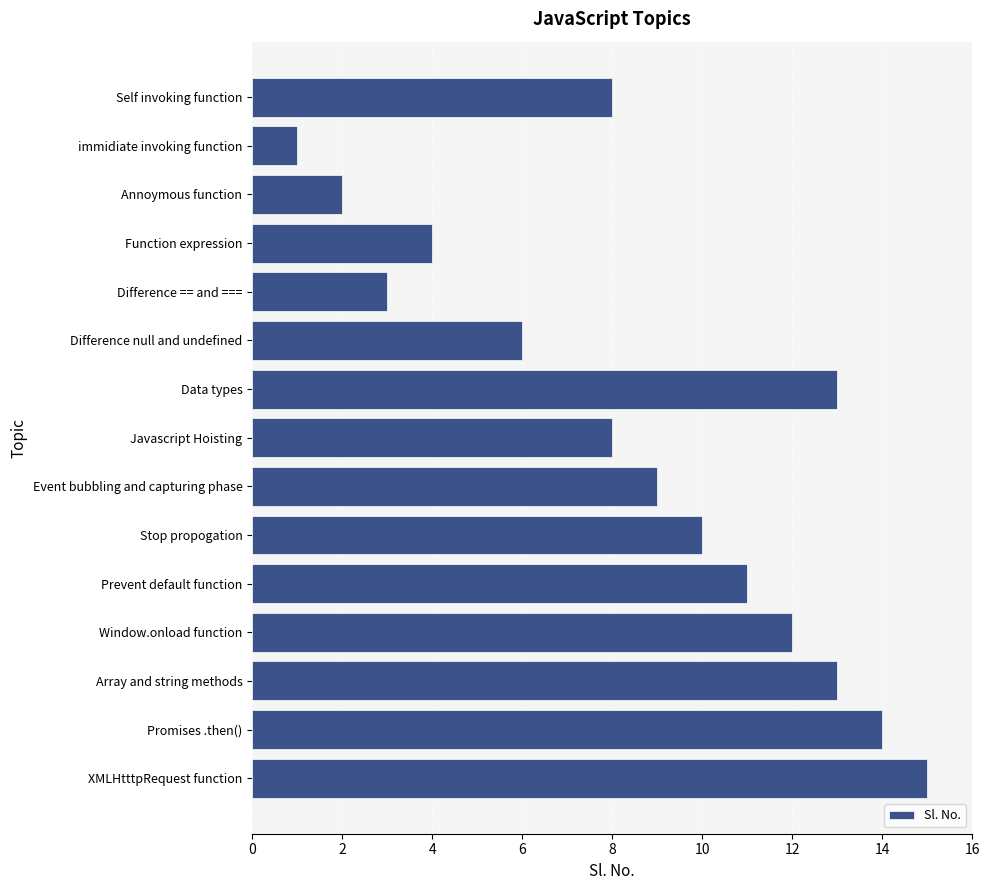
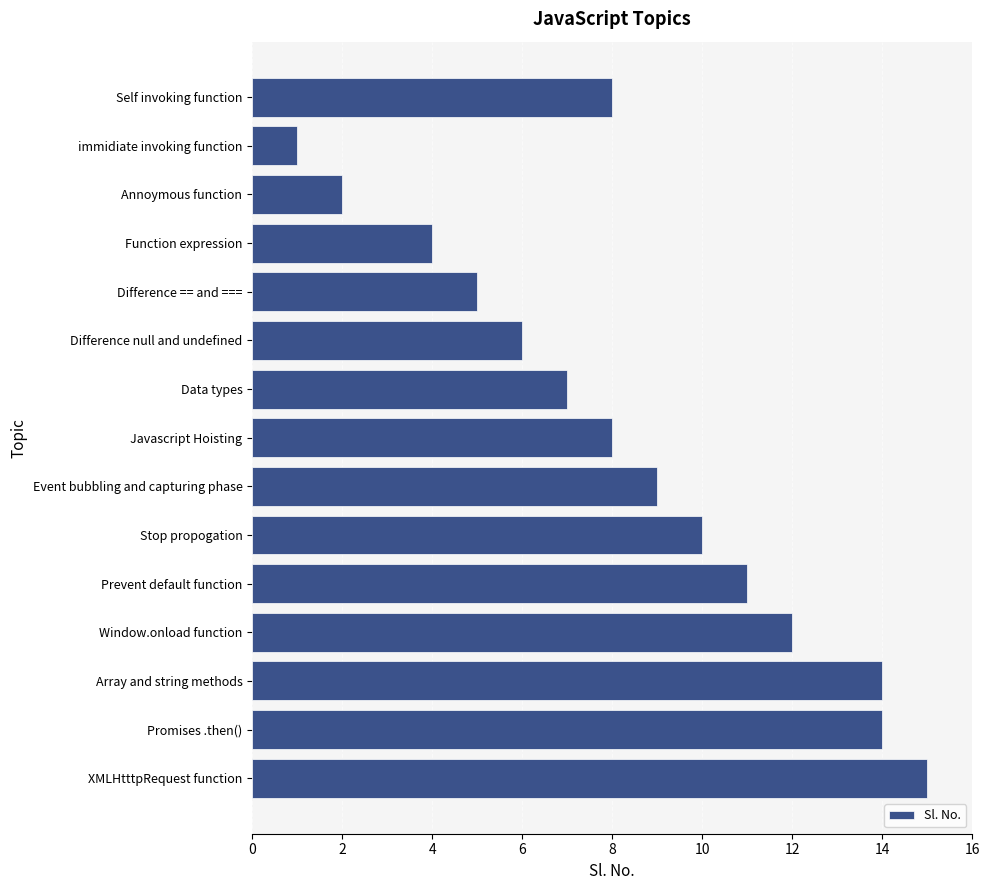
  {
    "Self invoking function": 8,
    "immidiate invoking function": 1,
    "Annoymous function": 2,
    "Function expression": 4,
-   "Difference == and ===": 3,
+   "Difference == and ===": 5,
    "Difference null and undefined": 6,
-   "Data types": 13,
+   "Data types": 7,
    "Javascript Hoisting": 8,
    "Event bubbling and capturing phase": 9,
    "Stop propogation": 10,
    "Prevent default function": 11,
    "Window.onload function": 12,
-   "Array and string methods": 13,
+   "Array and string methods": 14,
    "Promises .then()": 14,
    "XMLHtttpRequest function": 15
  }
